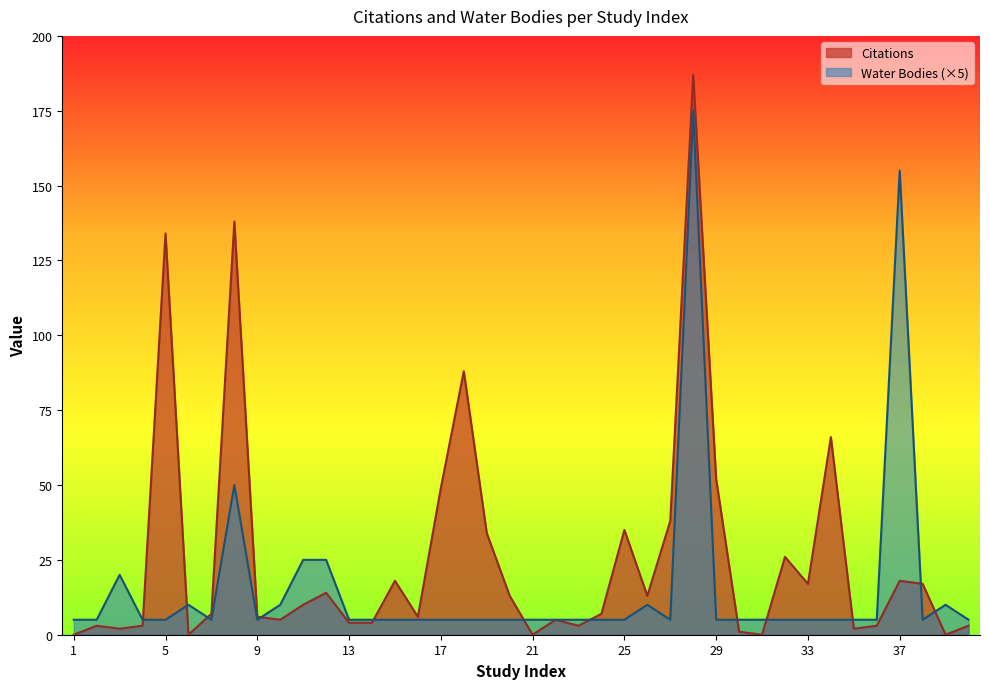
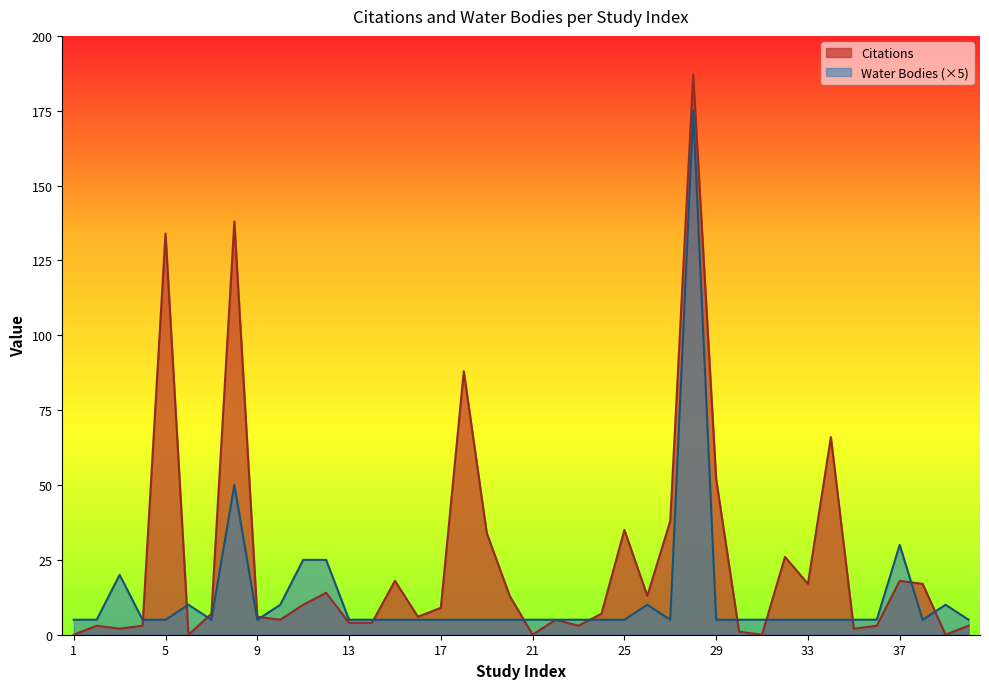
  {
    "Citations": {
      "1": 0,
      "5": 134,
      "9": 6,
      "13": 4,
-     "17": 49,
+     "17": 9,
      "21": 0,
      "25": 35,
      "29": 52,
      "33": 17,
      "37": 18
    },
    "Water Bodies (×5)": {
      "1": 5,
      "5": 5,
      "9": 5,
      "13": 5,
      "17": 5,
      "21": 5,
      "25": 5,
      "29": 5,
      "33": 5,
-     "37": 155
+     "37": 30
    }
  }
